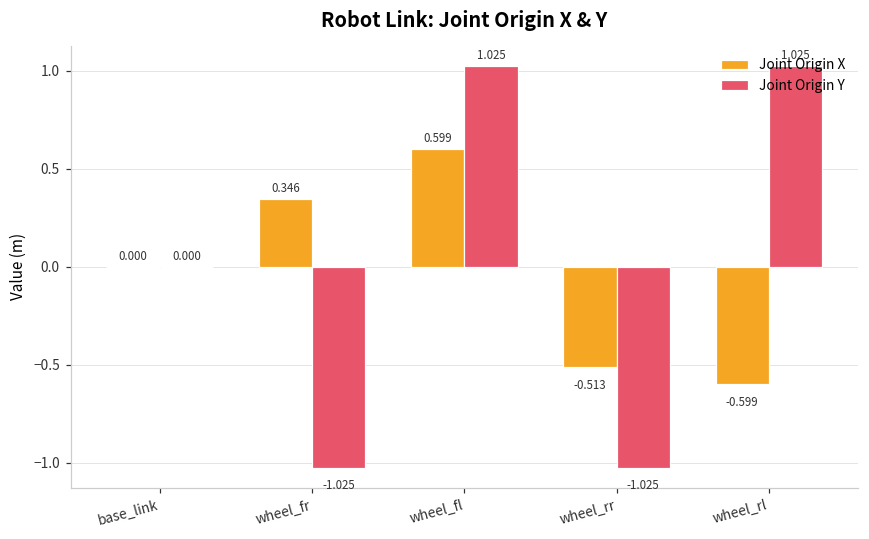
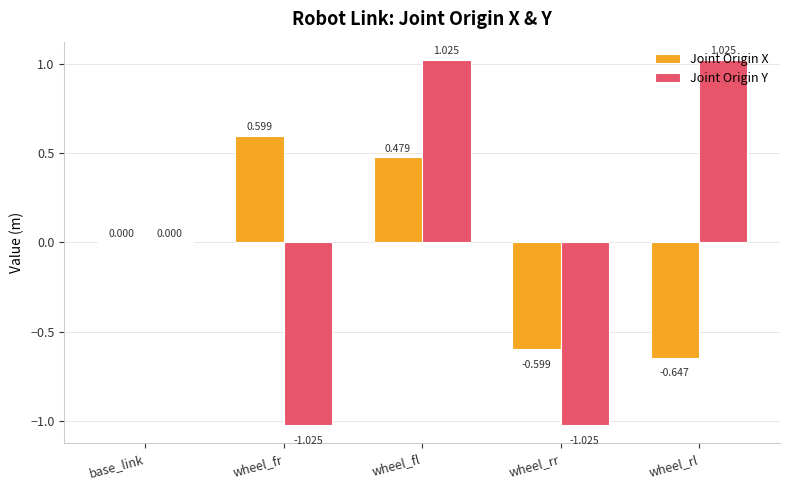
  {
    "Joint Origin X": {
      "base_link": 0.000,
-     "wheel_fr": 0.346,
-     "wheel_fl": 0.599,
-     "wheel_rr": -0.513,
-     "wheel_rl": -0.599
+     "wheel_fr": 0.599,
+     "wheel_fl": 0.479,
+     "wheel_rr": -0.599,
+     "wheel_rl": -0.647
    },
    "Joint Origin Y": {
      "base_link": 0.000,
      "wheel_fr": -1.025,
      "wheel_fl": 1.025,
      "wheel_rr": -1.025,
      "wheel_rl": 1.025
    }
  }
